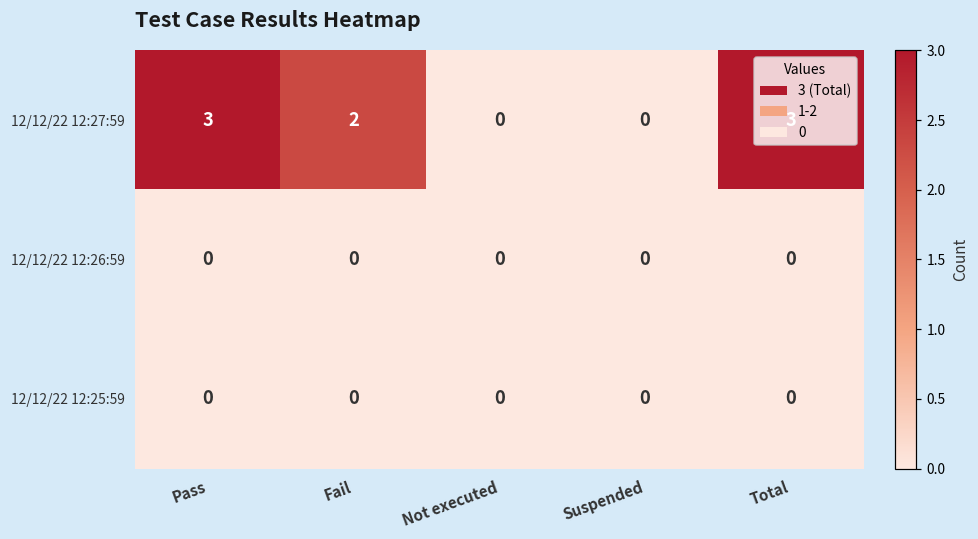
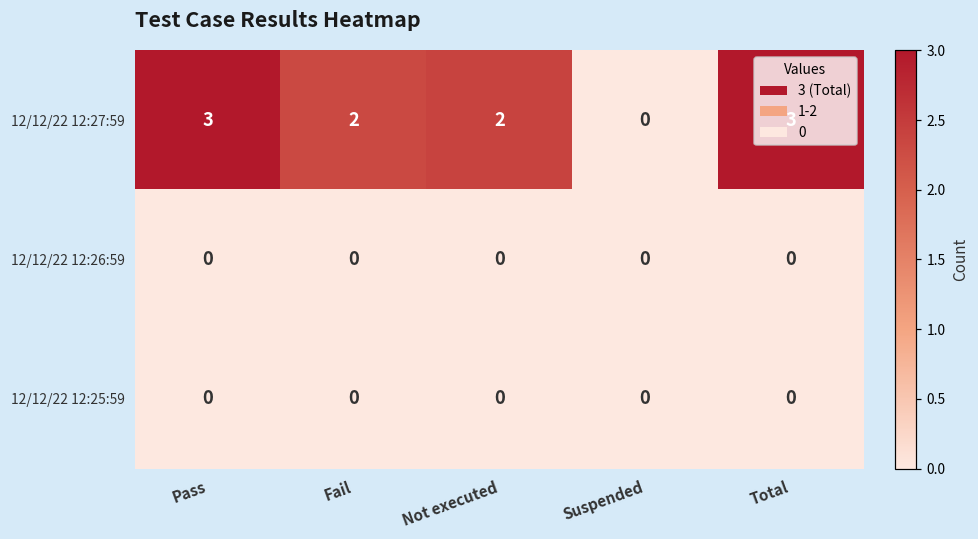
  {
    "12/12/22 12:27:59": {
      "Pass": 3,
      "Fail": 2,
-     "Not executed": 0,
+     "Not executed": 2,
      "Suspended": 0
    },
    "12/12/22 12:26:59": {
      "Pass": 0,
      "Fail": 0,
      "Not executed": 0,
      "Suspended": 0,
      "Total": 0
    },
    "12/12/22 12:25:59": {
      "Pass": 0,
      "Fail": 0,
      "Not executed": 0,
      "Suspended": 0,
      "Total": 0
    }
  }
